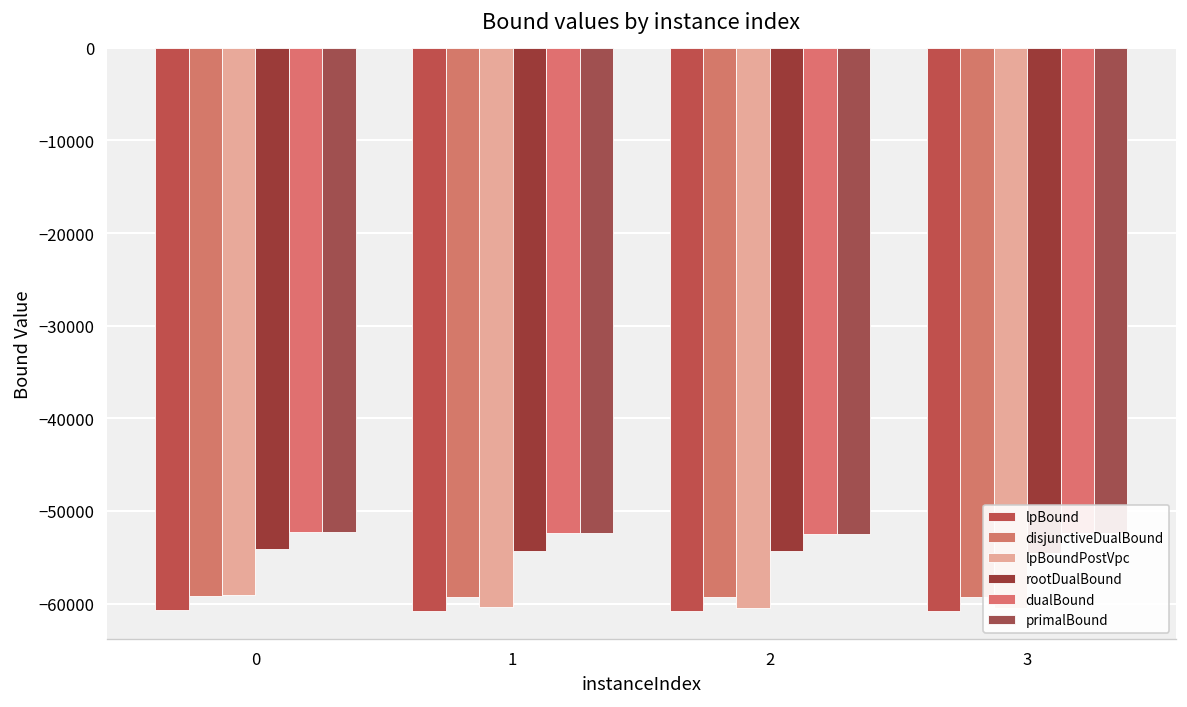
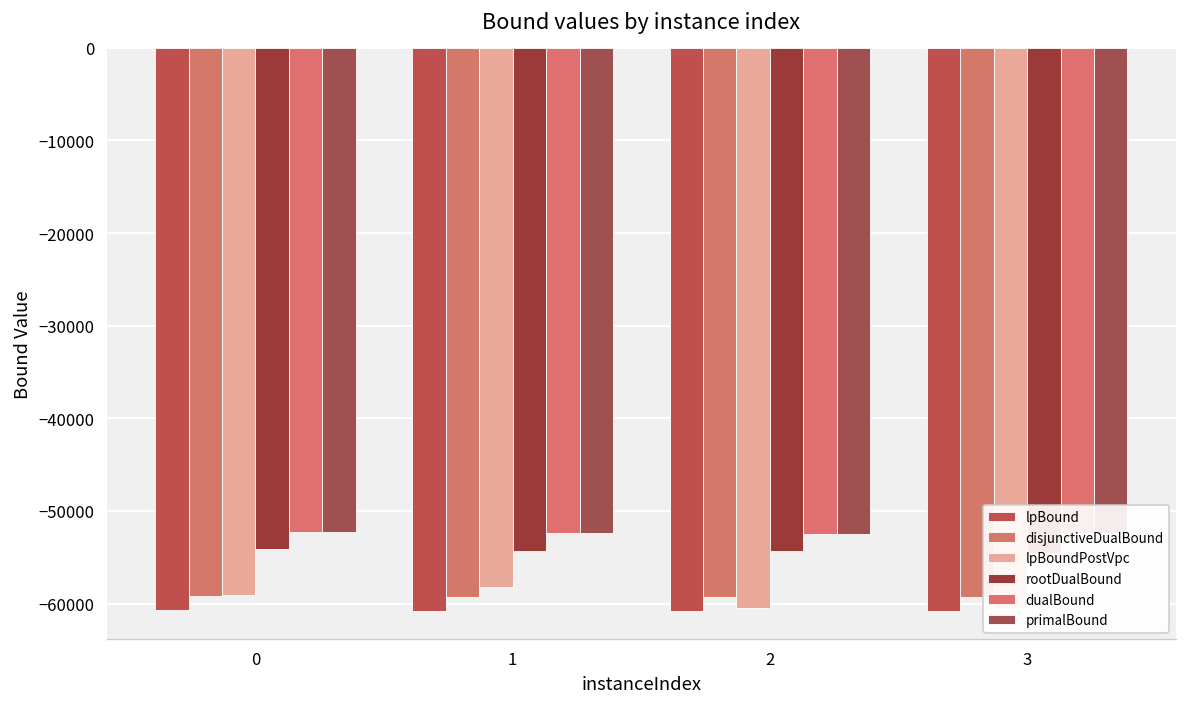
  {
    "lpBoundPostVpc": {
      "0": -59000,
-     "1": -60000,
+     "1": -58000,
      "2": -60000
    }
  }
